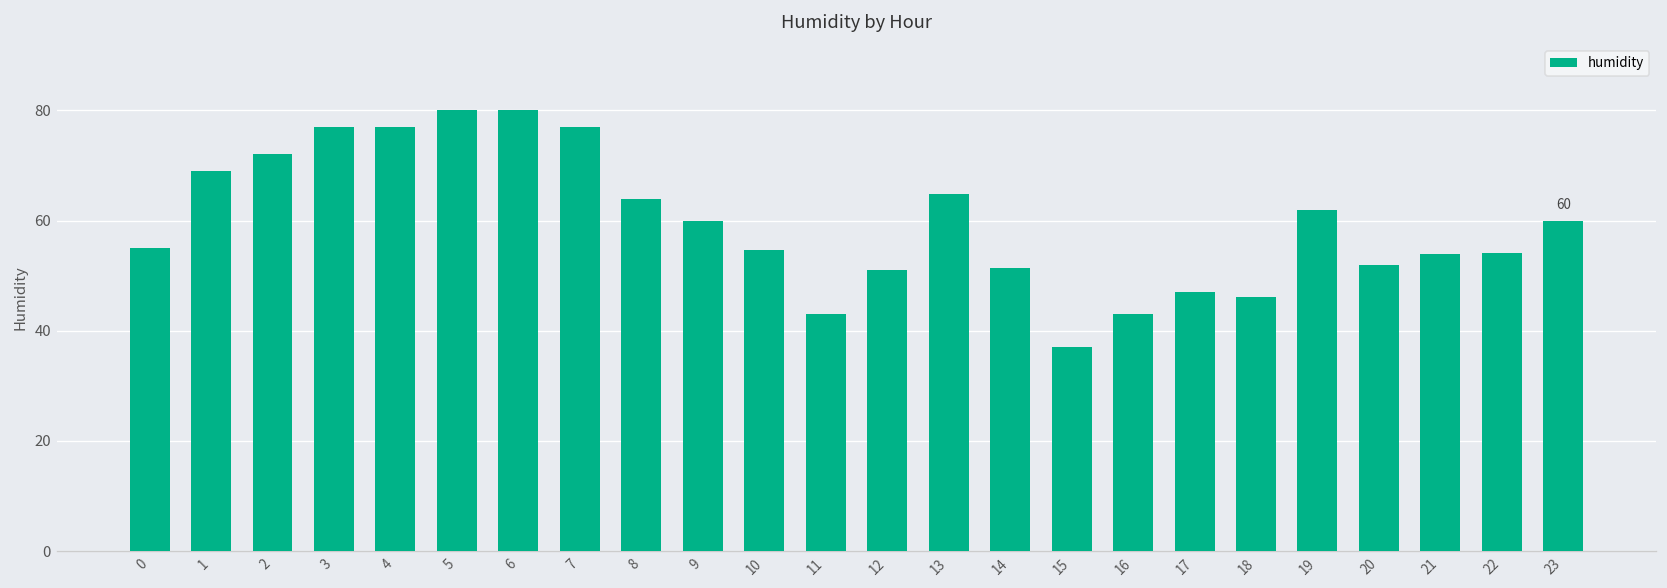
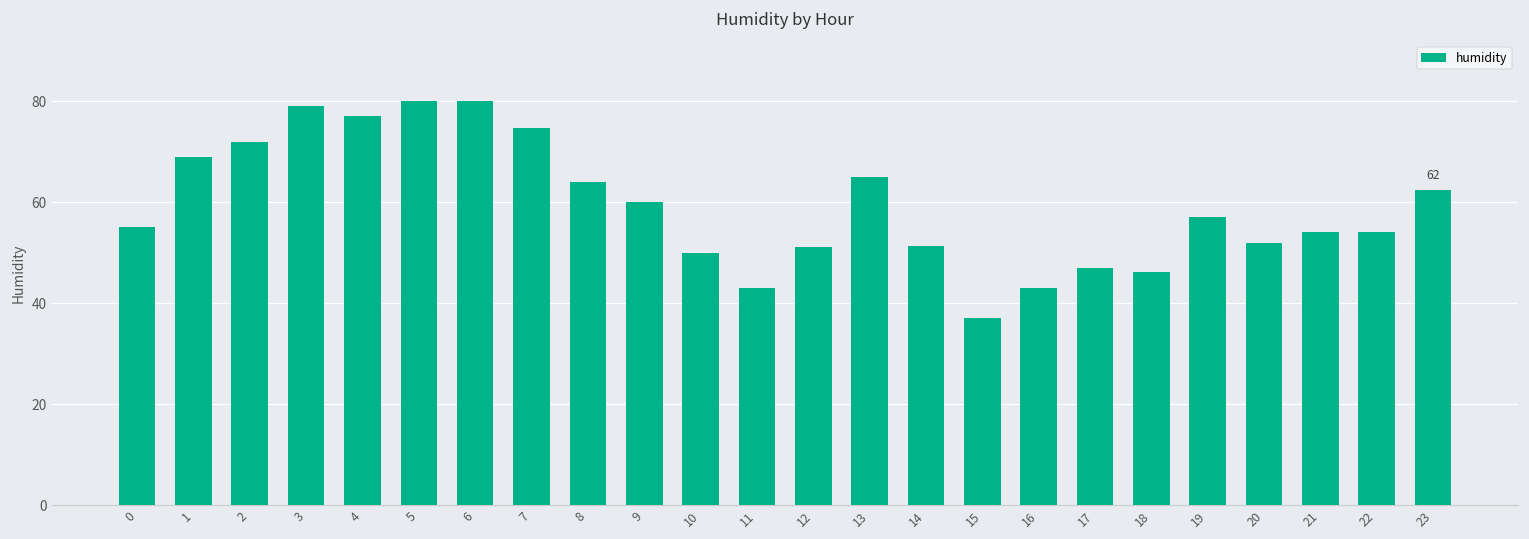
  {
-   "3": 77,
-   "7": 77,
-   "10": 55,
-   "19": 62,
-   "23": 60
+   "3": 79,
+   "7": 75,
+   "10": 50,
+   "19": 57,
+   "23": 62
  }
